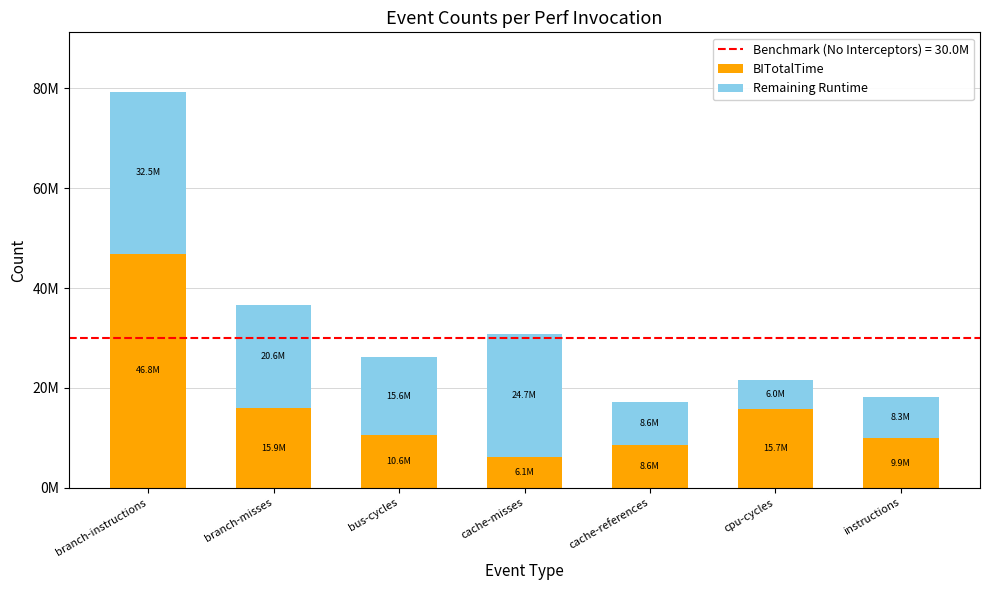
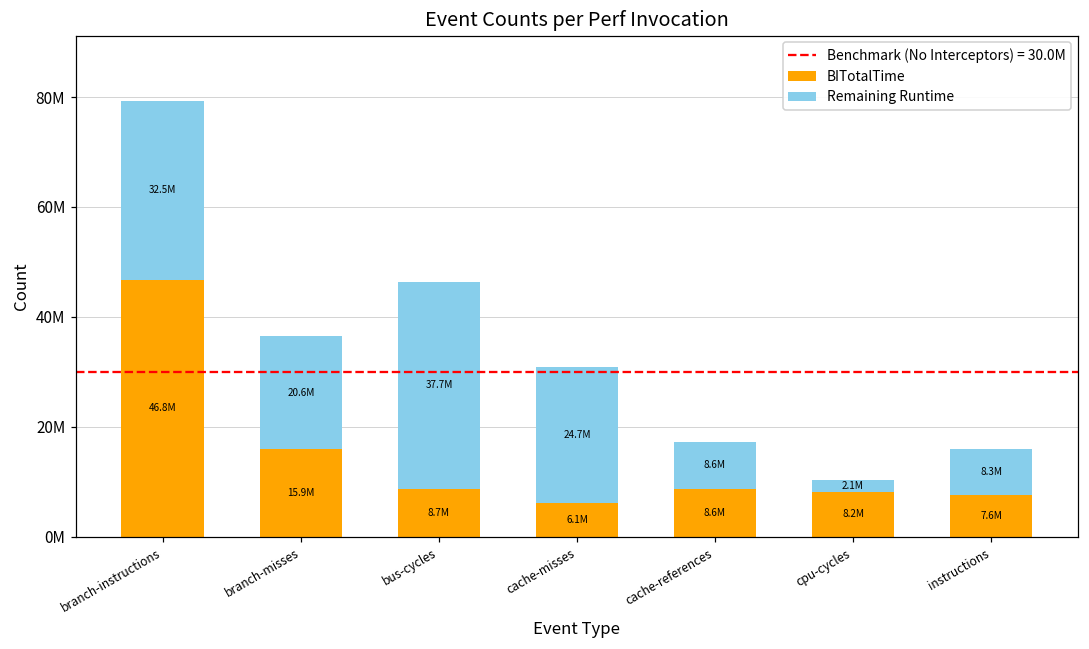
  {
    "BITotalTime": {
      "branch-instructions": "46.8M",
      "branch-misses": "15.9M",
-     "bus-cycles": "10.6M",
+     "bus-cycles": "8.7M",
      "cache-misses": "6.1M",
      "cache-references": "8.6M",
-     "cpu-cycles": "15.7M",
-     "instructions": "9.9M"
+     "cpu-cycles": "8.2M",
+     "instructions": "7.6M"
    },
    "Remaining Runtime": {
      "branch-instructions": "32.5M",
      "branch-misses": "20.6M",
-     "bus-cycles": "15.6M",
+     "bus-cycles": "37.7M",
      "cache-misses": "24.7M",
      "cache-references": "8.6M",
-     "cpu-cycles": "6.0M",
+     "cpu-cycles": "2.1M",
      "instructions": "8.3M"
    }
  }
